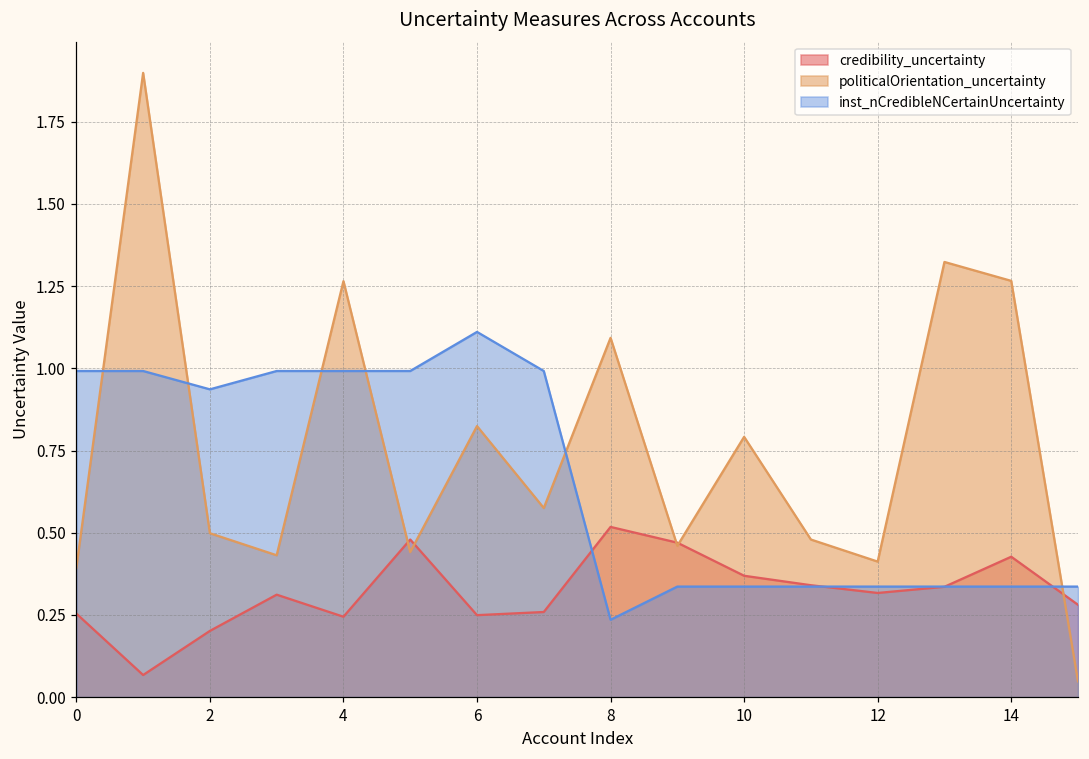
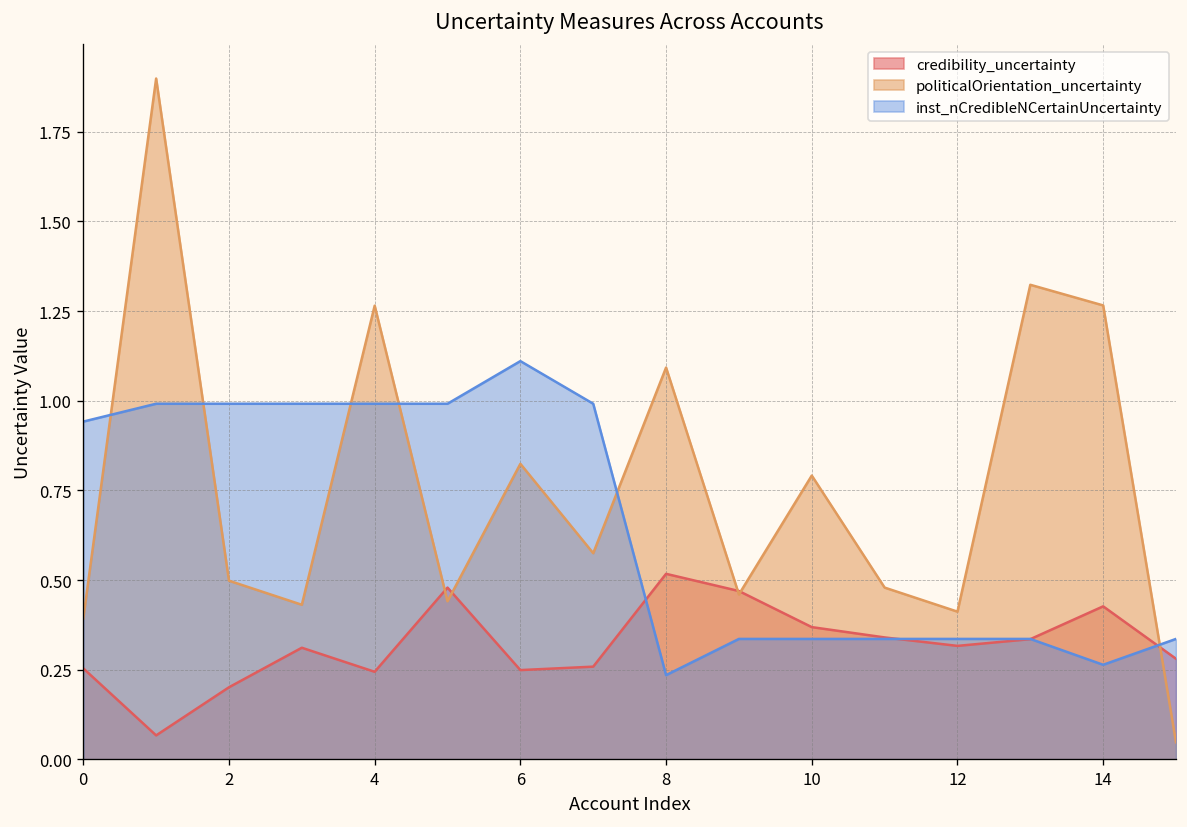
  {
    "inst_nCredibleNCertainUncertainty": {
-     "0": 0.99,
-     "2": 0.94,
+     "0": 0.94,
+     "2": 0.99,
      "4": 0.99,
      "6": 1.11,
      "8": 0.24,
      "10": 0.34,
      "12": 0.34,
-     "14": 0.34
+     "14": 0.26
    }
  }
